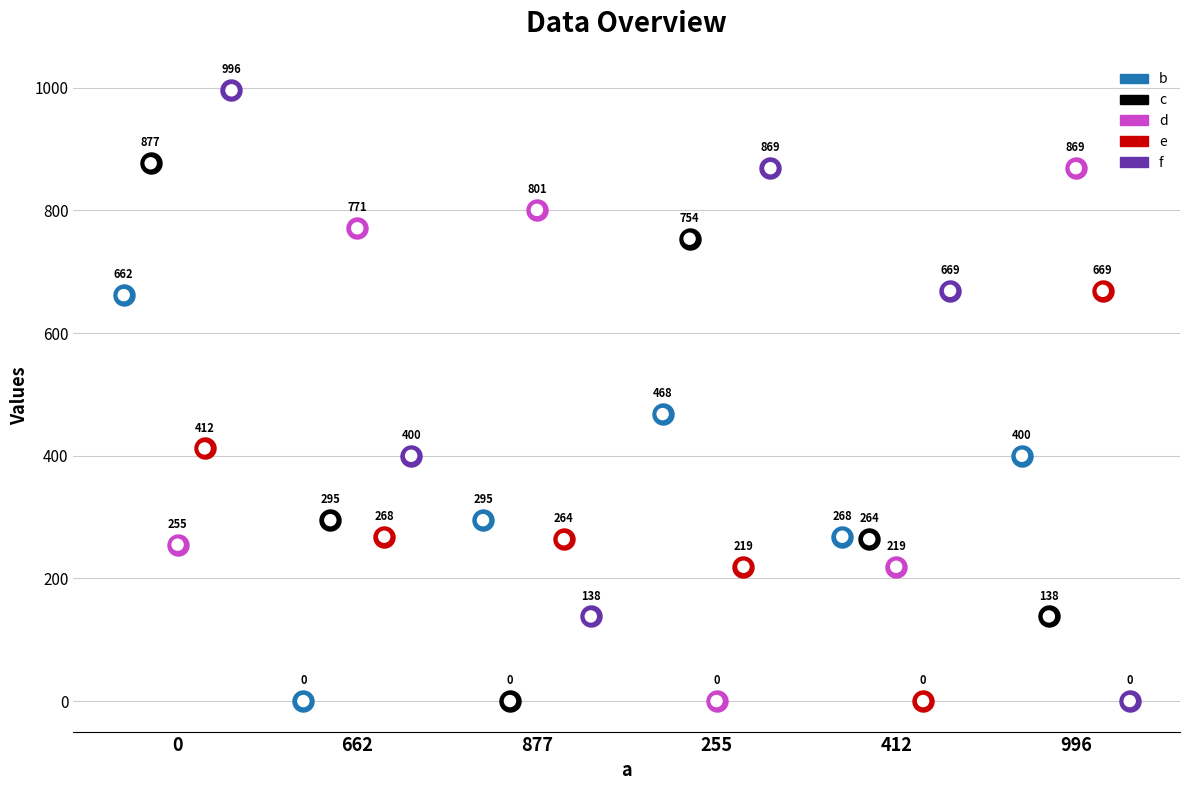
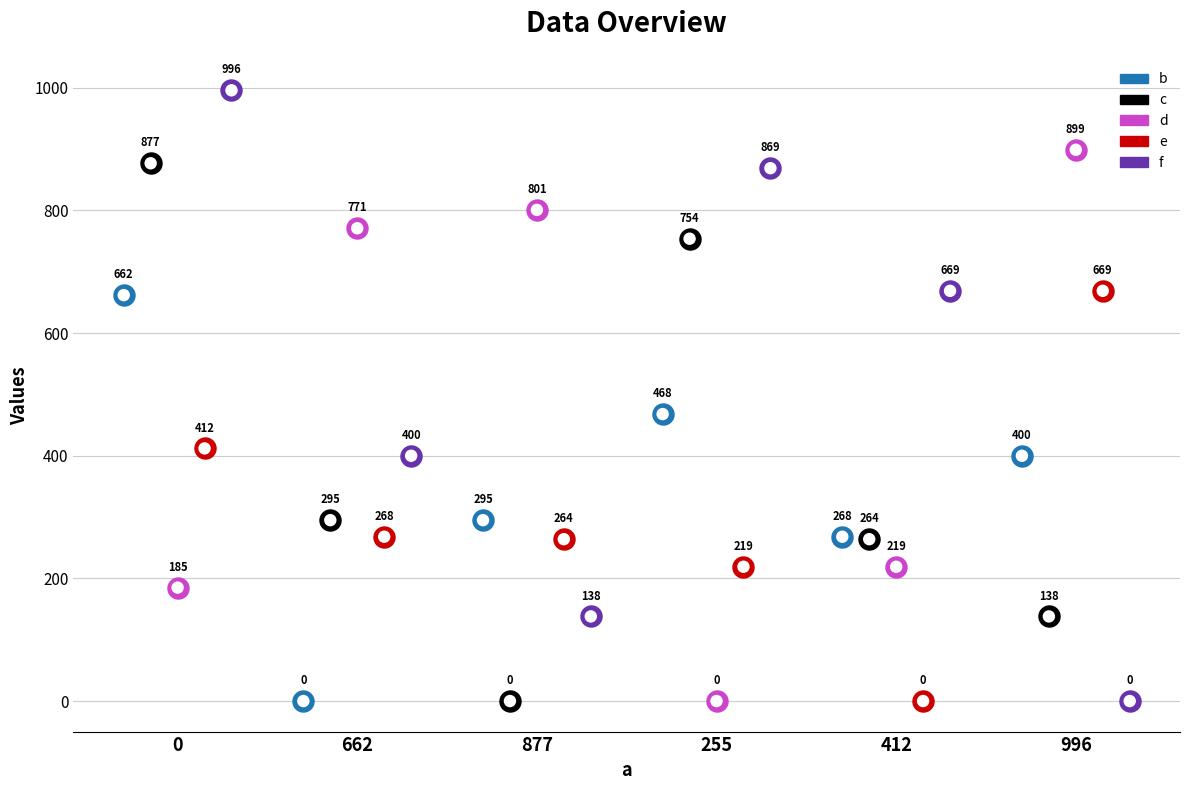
  {
    "d": {
-     "0": 255,
-     "996": 869
+     "0": 185,
+     "996": 899
    }
  }
